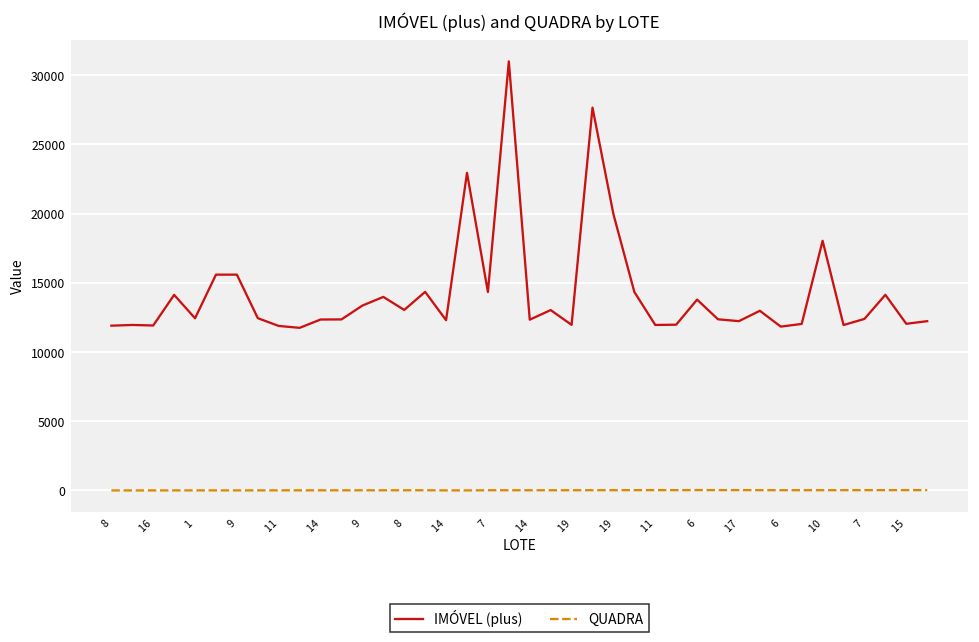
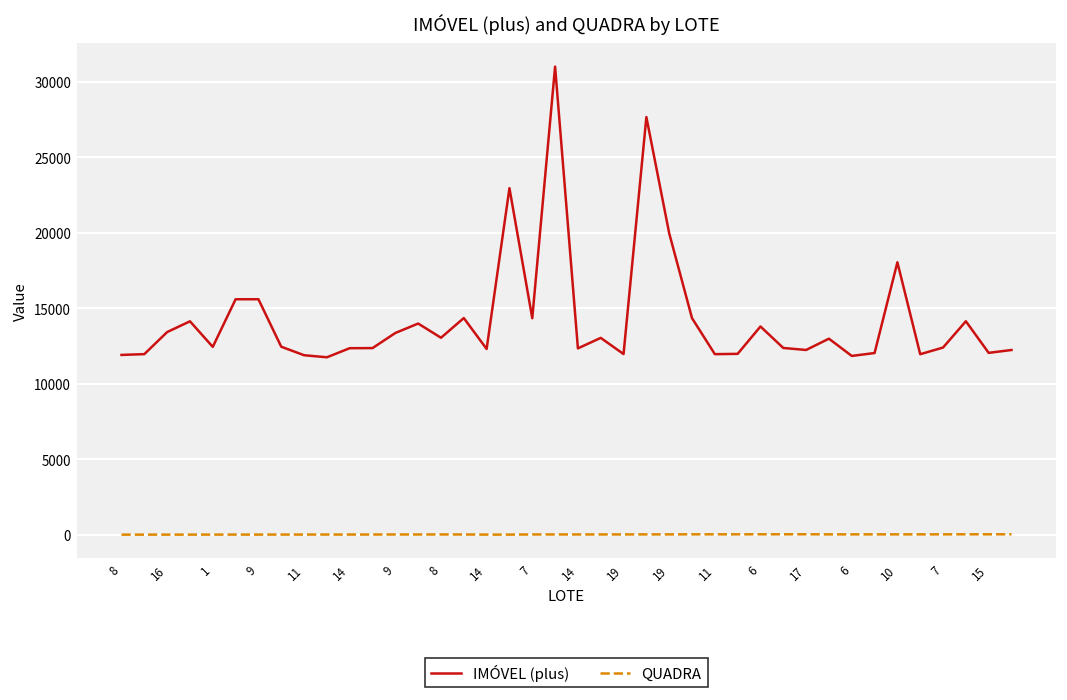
  {
    "IMÓVEL (plus)": {
-     "16": 11900,
+     "16": 13400,
      "10": 18000
    },
    "QUADRA": {
      "16": 0,
      "10": 0
    }
  }
